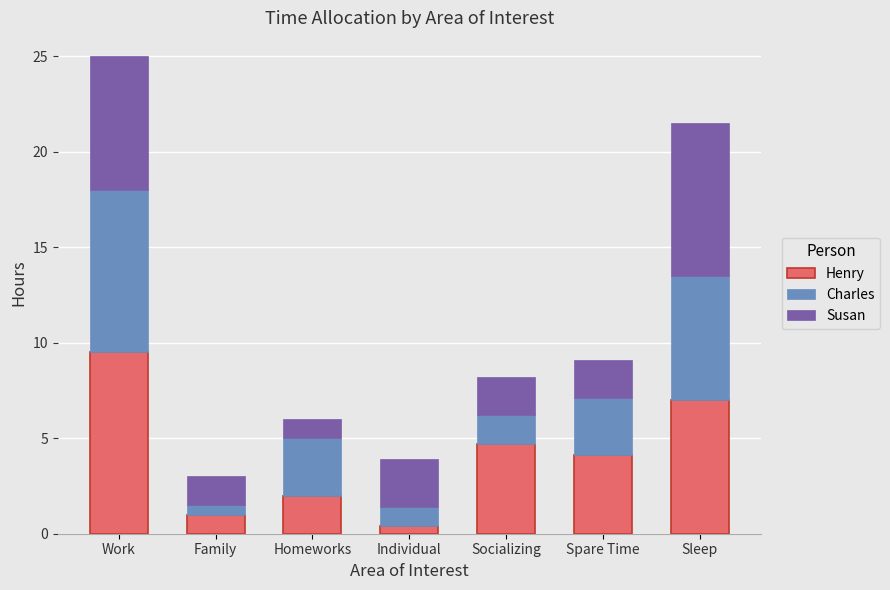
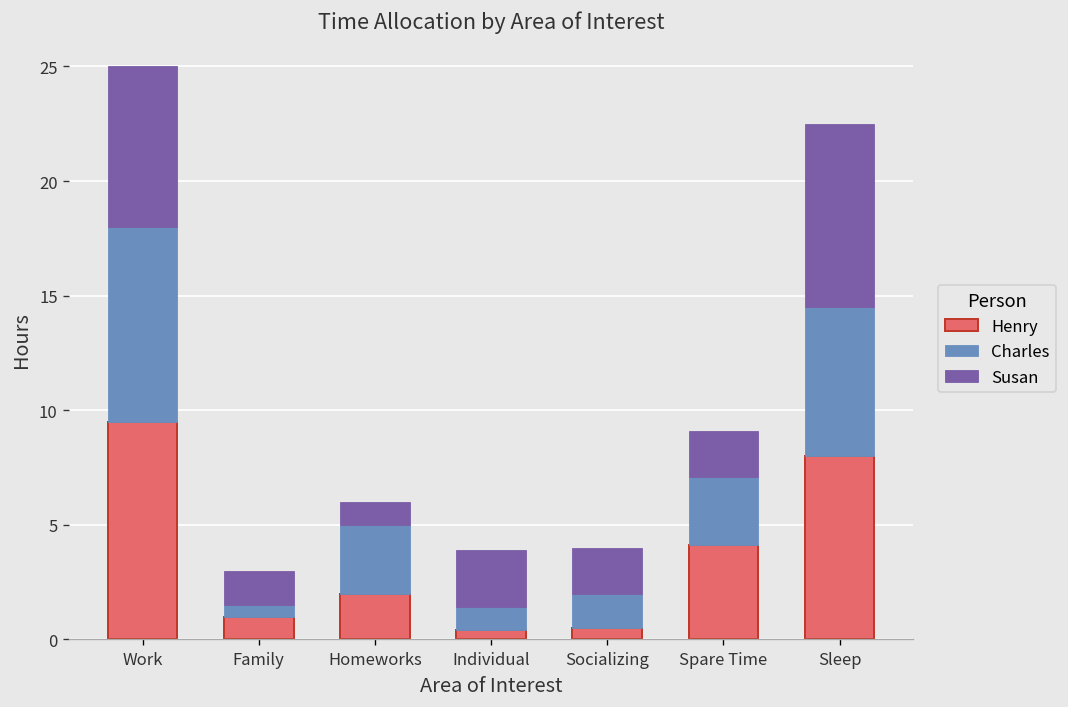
  {
    "Henry": {
      "Work": 9.5,
      "Family": 1.0,
      "Homeworks": 2.0,
      "Individual": 0.4,
-     "Socializing": 4.7,
+     "Socializing": 0.5,
      "Spare Time": 4.1,
-     "Sleep": 7
+     "Sleep": 8
    }
  }
